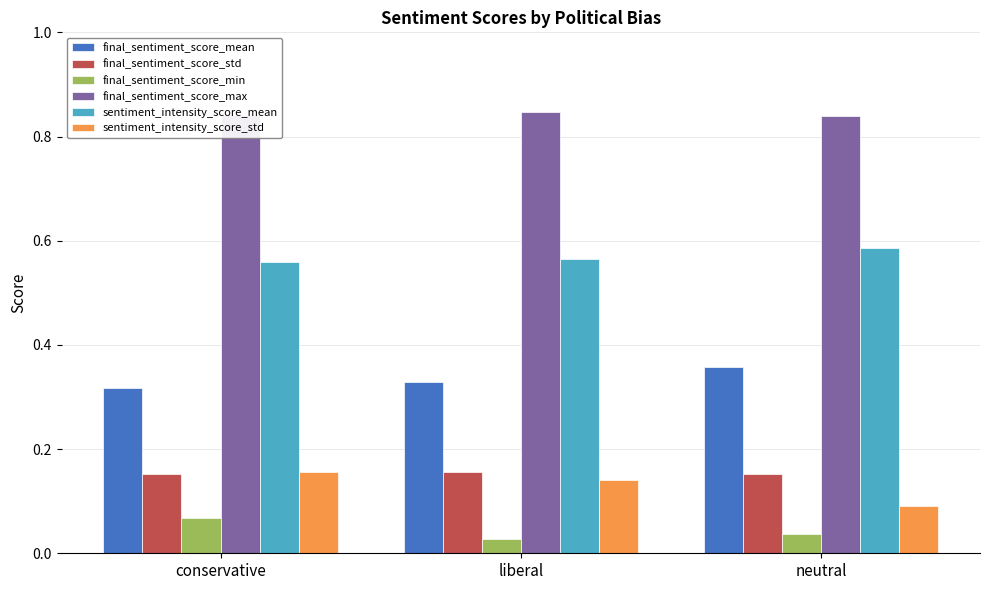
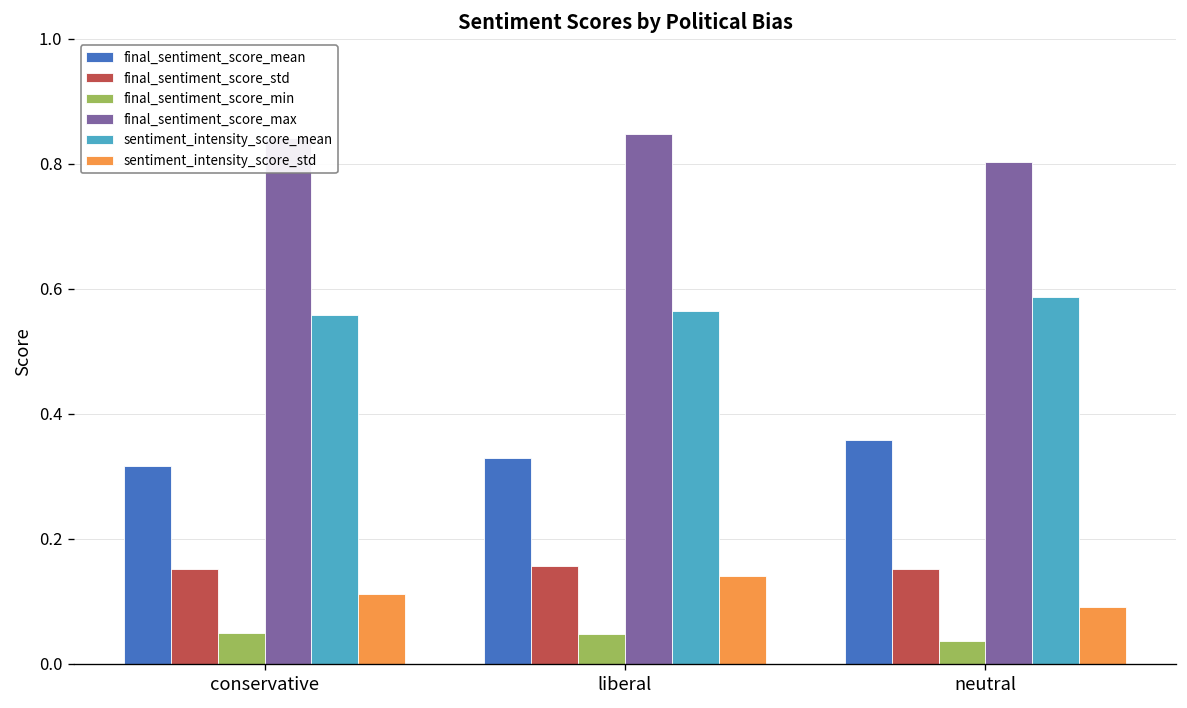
  {
    "final_sentiment_score_std": {
      "conservative": 0.15,
      "liberal": 0.16,
      "neutral": 0.15
    },
    "final_sentiment_score_min": {
-     "conservative": 0.07,
-     "liberal": 0.03,
+     "conservative": 0.05,
+     "liberal": 0.05,
      "neutral": 0.04
    },
    "final_sentiment_score_max": {
      "liberal": 0.85,
-     "neutral": 0.84
+     "neutral": 0.80
    },
    "sentiment_intensity_score_std": {
-     "conservative": 0.16,
+     "conservative": 0.11,
      "liberal": 0.14,
      "neutral": 0.09
    }
  }
